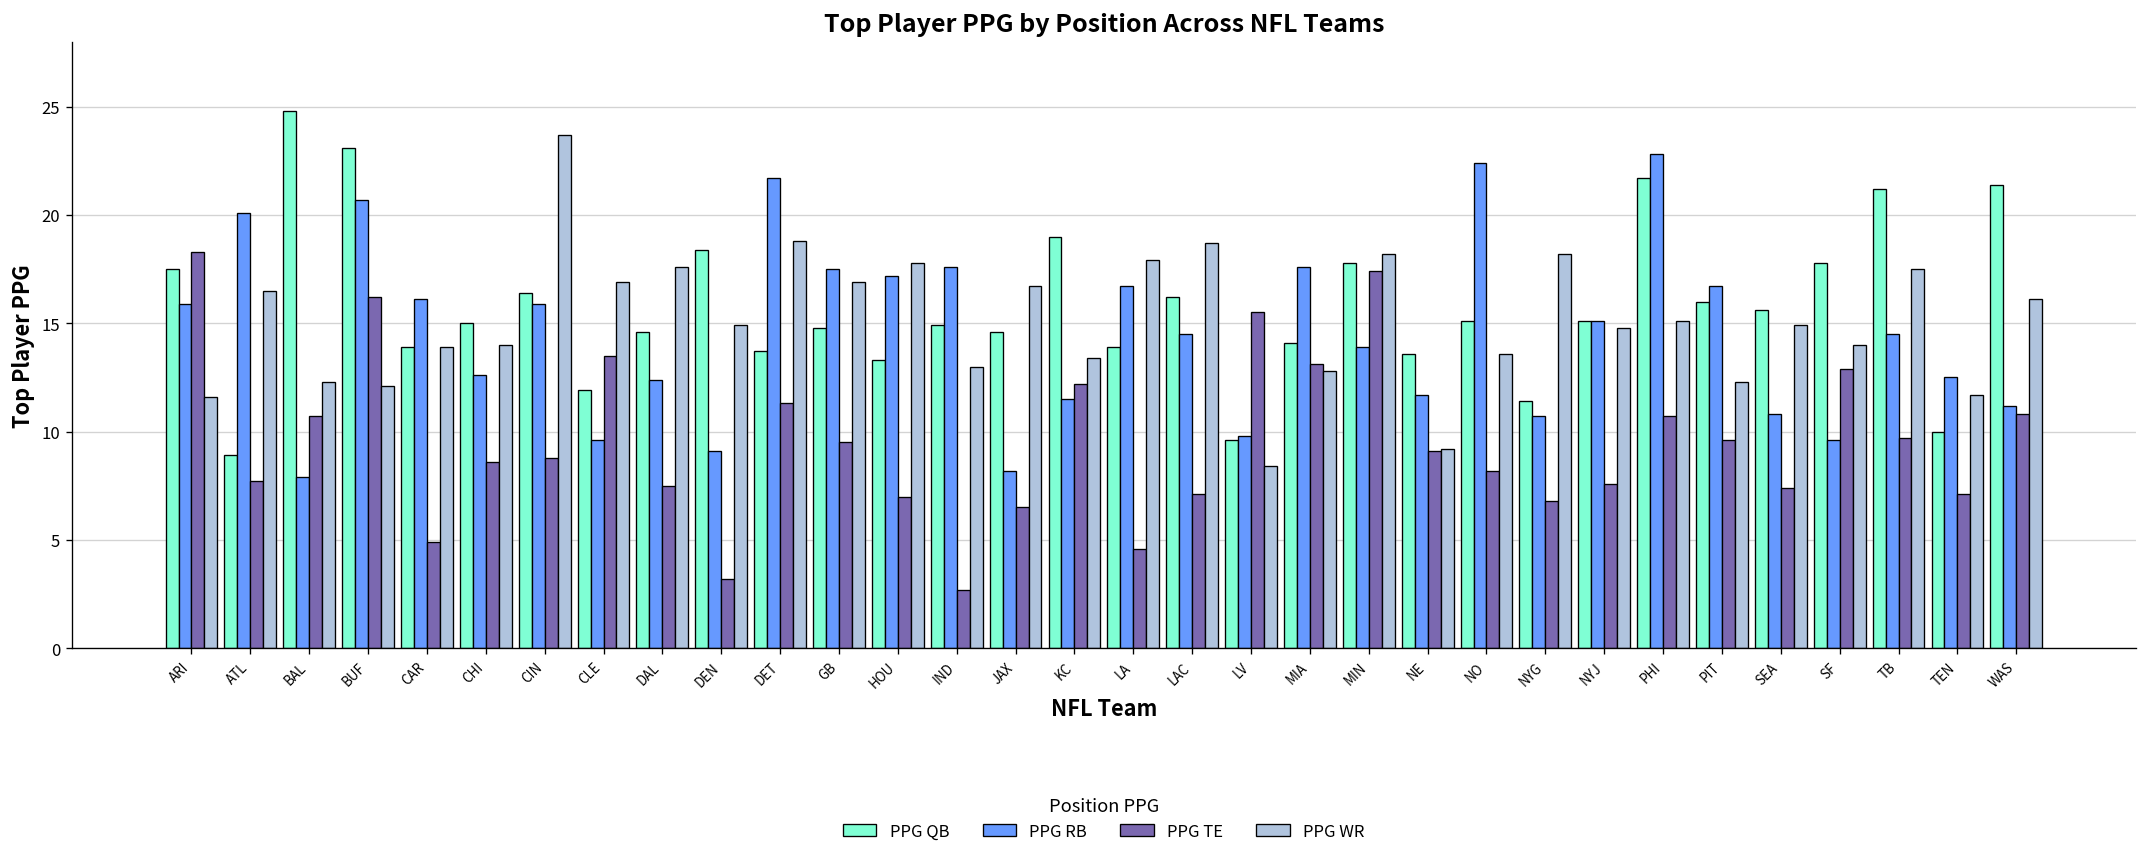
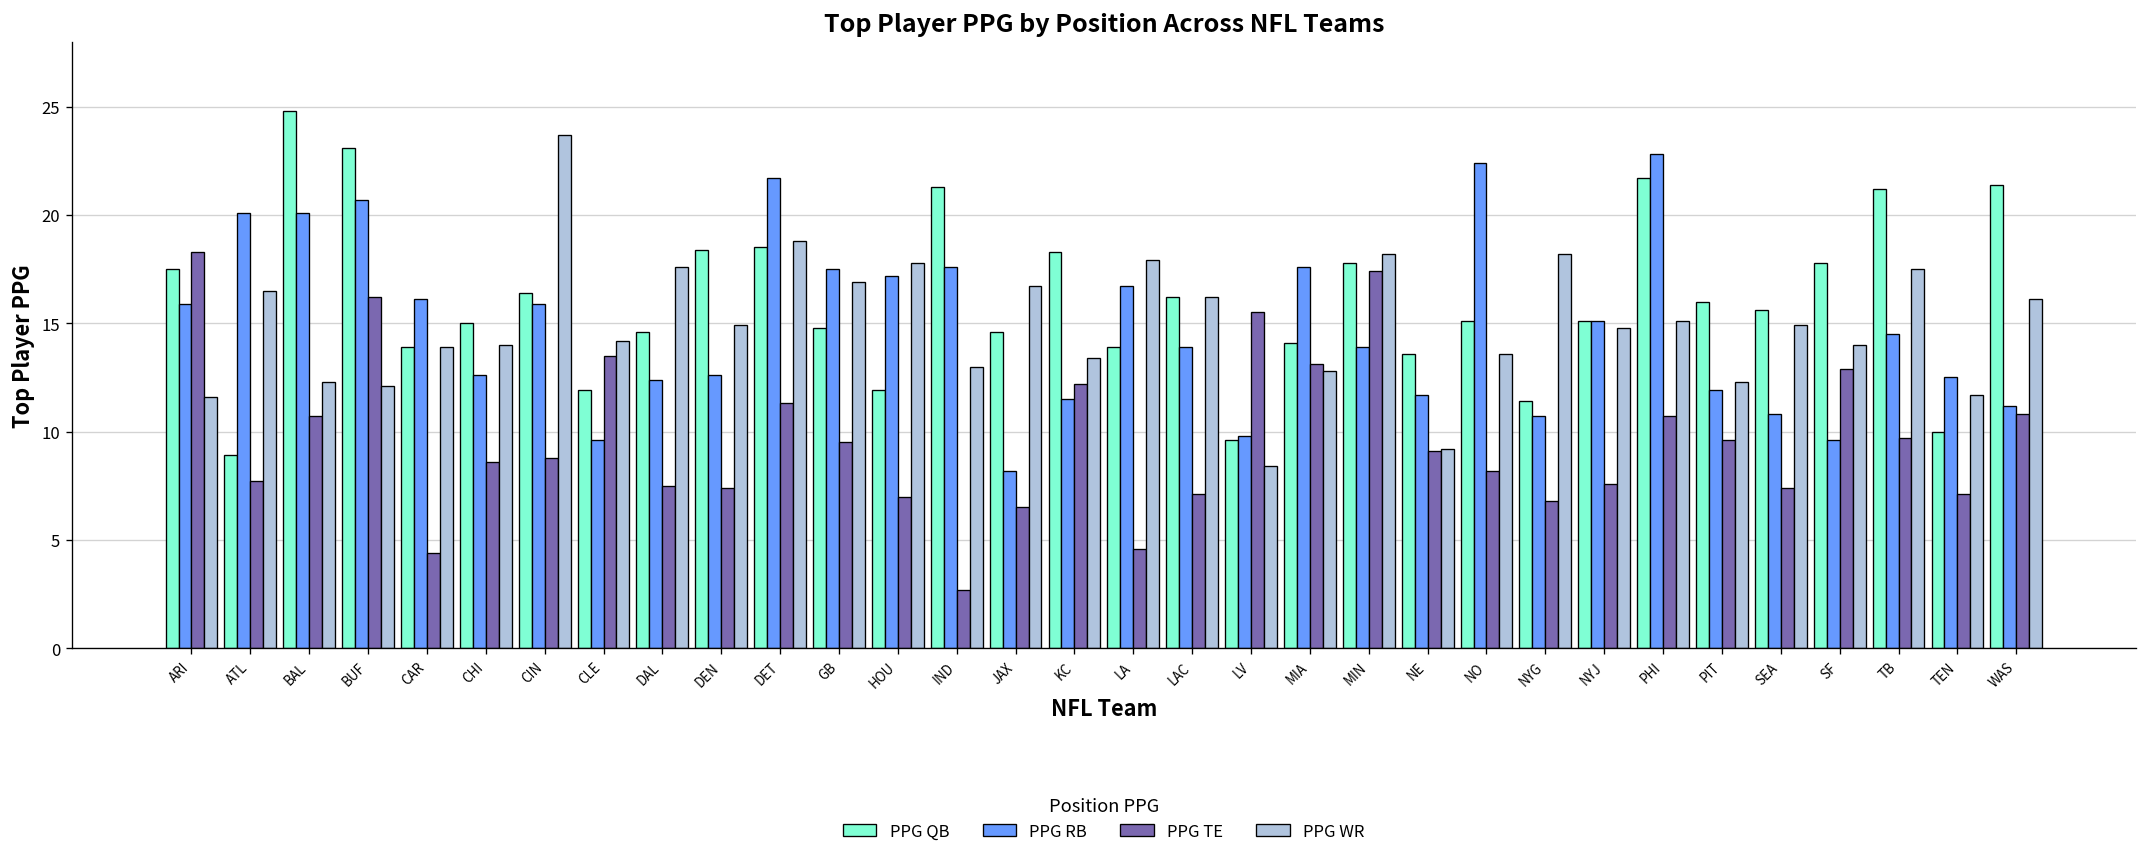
  {
    "PPG QB": {
      "ARI": 17.5,
      "ATL": 8.9,
      "BAL": 24.8,
      "BUF": 23.1,
      "CAR": 13.9,
      "CHI": 15.0,
      "CIN": 16.4,
      "CLE": 11.9,
      "DAL": 14.6,
      "DEN": 18.4,
-     "DET": 13.7,
+     "DET": 18.5,
      "GB": 14.8,
-     "HOU": 13.3,
-     "IND": 14.9,
+     "HOU": 11.9,
+     "IND": 21.3,
      "JAX": 14.6,
-     "KC": 19.0,
+     "KC": 18.3,
      "LA": 13.9,
      "LAC": 16.2,
      "LV": 9.6,
      "MIA": 14.1,
      "MIN": 17.8,
      "NE": 13.6,
      "NO": 15.1,
      "NYG": 11.4,
      "NYJ": 15.1,
      "PHI": 21.7,
      "PIT": 16.0,
      "SEA": 15.6,
      "SF": 17.8,
      "TB": 21.2,
      "TEN": 10.0,
      "WAS": 21.4
    },
    "PPG RB": {
      "ARI": 15.9,
      "ATL": 20.1,
-     "BAL": 7.9,
+     "BAL": 20.1,
      "BUF": 20.7,
      "CAR": 16.1,
      "CHI": 12.6,
      "CIN": 15.9,
      "CLE": 9.6,
      "DAL": 12.4,
-     "DEN": 9.1,
+     "DEN": 12.6,
      "DET": 21.7,
      "GB": 17.5,
      "HOU": 17.2,
      "IND": 17.6,
      "JAX": 8.2,
      "KC": 11.5,
      "LA": 16.7,
-     "LAC": 14.5,
+     "LAC": 13.9,
      "LV": 9.8,
      "MIA": 17.6,
      "MIN": 13.9,
      "NE": 11.7,
      "NO": 22.4,
      "NYG": 10.7,
      "NYJ": 15.1,
      "PHI": 22.8,
-     "PIT": 16.7,
+     "PIT": 11.9,
      "SEA": 10.8,
      "SF": 9.6,
      "TB": 14.5,
      "TEN": 12.5,
      "WAS": 11.2
    },
    "PPG TE": {
      "ARI": 18.3,
      "ATL": 7.7,
      "BAL": 10.7,
      "BUF": 16.2,
-     "CAR": 4.9,
+     "CAR": 4.4,
      "CHI": 8.6,
      "CIN": 8.8,
      "CLE": 13.5,
      "DAL": 7.5,
-     "DEN": 3.2,
+     "DEN": 7.4,
      "DET": 11.3,
      "GB": 9.5,
      "HOU": 7.0,
      "IND": 2.7,
      "JAX": 6.5,
      "KC": 12.2,
      "LA": 4.6,
      "LAC": 7.1,
      "LV": 15.5,
      "MIA": 13.1,
      "MIN": 17.4,
      "NE": 9.1,
      "NO": 8.2,
      "NYG": 6.8,
      "NYJ": 7.6,
      "PHI": 10.7,
      "PIT": 9.6,
      "SEA": 7.4,
      "SF": 12.9,
      "TB": 9.7,
      "TEN": 7.1,
      "WAS": 10.8
    },
    "PPG WR": {
      "ARI": 11.6,
      "ATL": 16.5,
      "BAL": 12.3,
      "BUF": 12.1,
      "CAR": 13.9,
      "CHI": 14.0,
      "CIN": 23.7,
-     "CLE": 16.9,
+     "CLE": 14.2,
      "DAL": 17.6,
      "DEN": 14.9,
      "DET": 18.8,
      "GB": 16.9,
      "HOU": 17.8,
      "IND": 13.0,
      "JAX": 16.7,
      "KC": 13.4,
      "LA": 17.9,
-     "LAC": 18.7,
+     "LAC": 16.2,
      "LV": 8.4,
      "MIA": 12.8,
      "MIN": 18.2,
      "NE": 9.2,
      "NO": 13.6,
      "NYG": 18.2,
      "NYJ": 14.8,
      "PHI": 15.1,
      "PIT": 12.3,
      "SEA": 14.9,
      "SF": 14.0,
      "TB": 17.5,
      "TEN": 11.7,
      "WAS": 16.1
    }
  }
